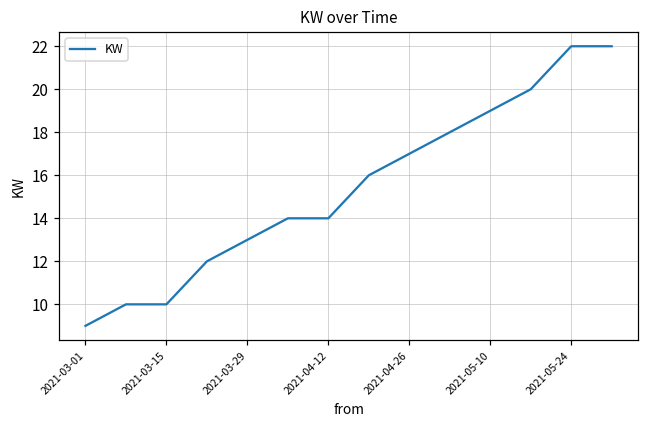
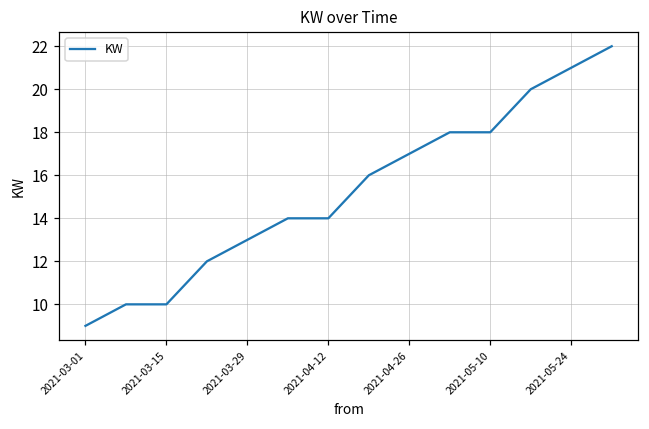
  {
    "2021-03-01": 9,
    "2021-03-15": 10,
    "2021-03-29": 13,
    "2021-04-12": 14,
    "2021-04-26": 17,
-   "2021-05-10": 19,
-   "2021-05-24": 22
+   "2021-05-10": 18,
+   "2021-05-24": 21
  }
